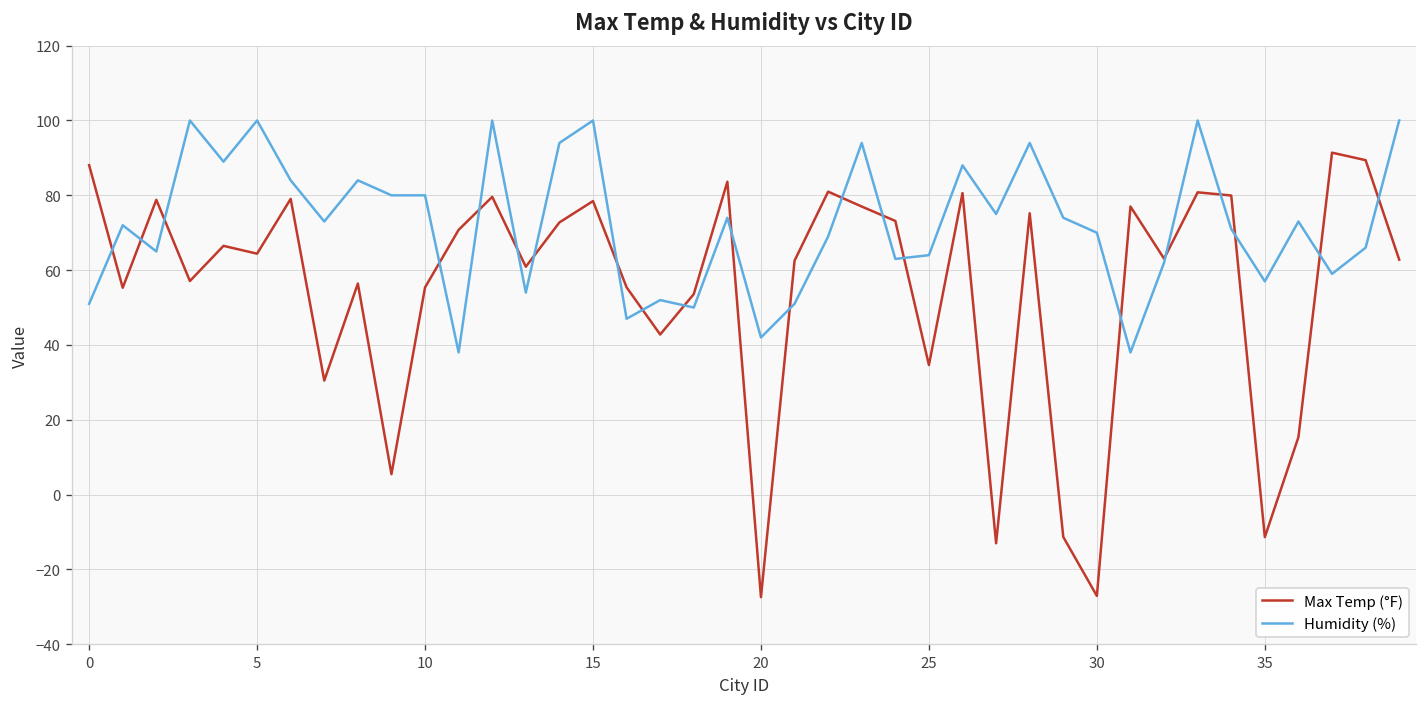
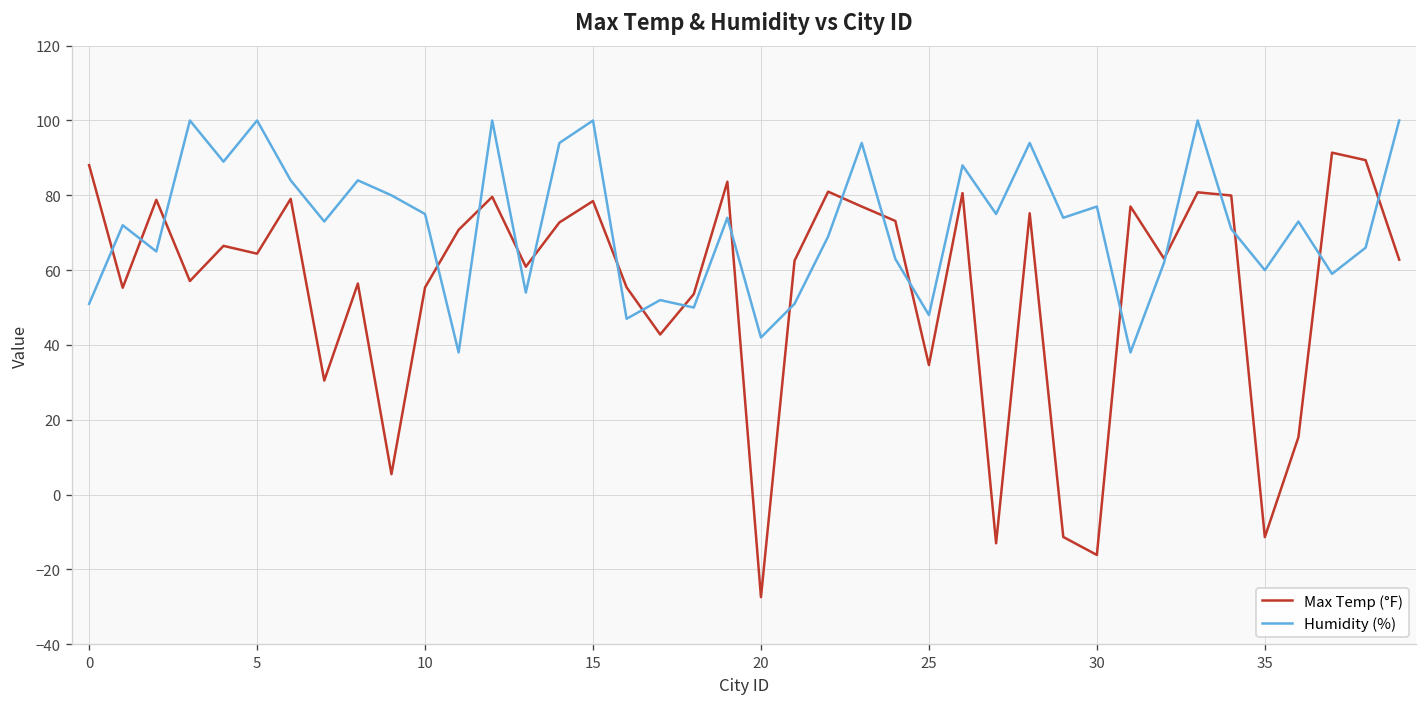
  {
    "Max Temp (°F)": {
      "0": 88,
      "5": 64,
      "10": 55,
      "15": 78,
      "20": -27,
      "25": 35,
-     "30": -27,
+     "30": -16,
      "35": -11
    },
    "Humidity (%)": {
      "0": 51,
      "5": 100,
-     "10": 80,
+     "10": 75,
      "15": 100,
      "20": 42,
-     "25": 64,
-     "30": 70,
-     "35": 57
+     "25": 48,
+     "30": 77,
+     "35": 60
    }
  }
